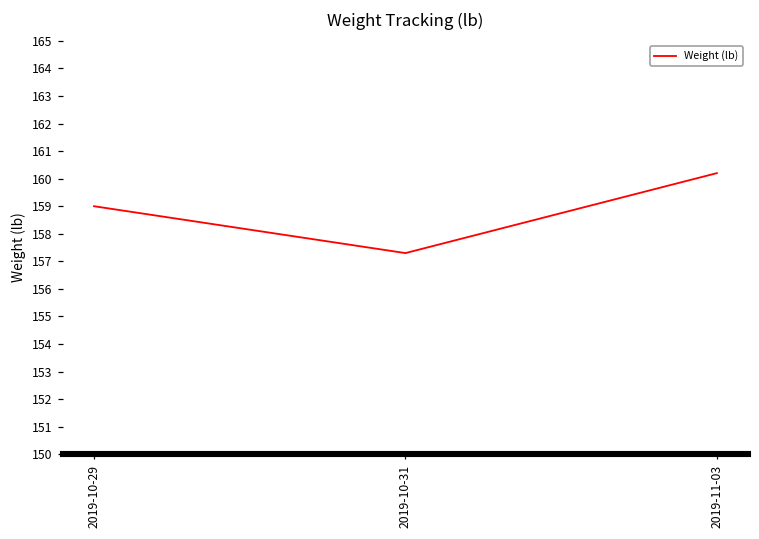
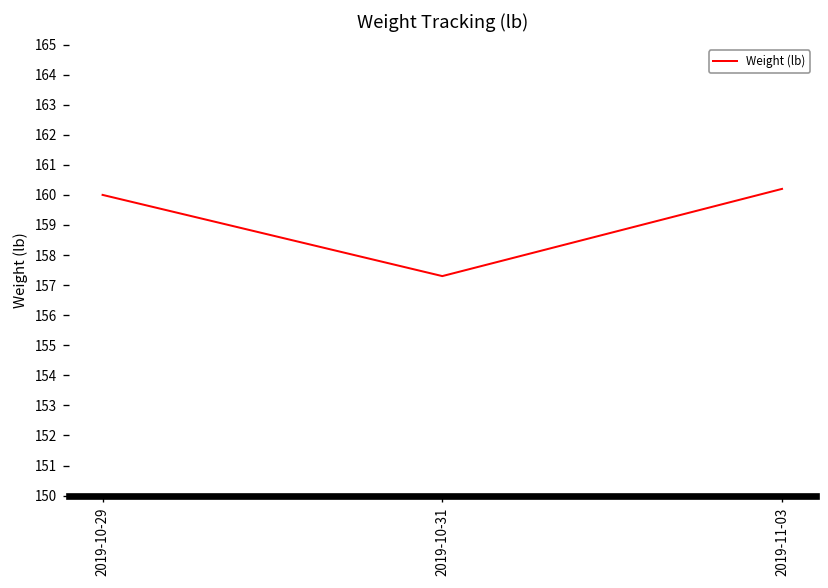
  {
-   "2019-10-29": 159,
+   "2019-10-29": 160,
    "2019-10-31": 157.3,
    "2019-11-03": 160.2
  }
